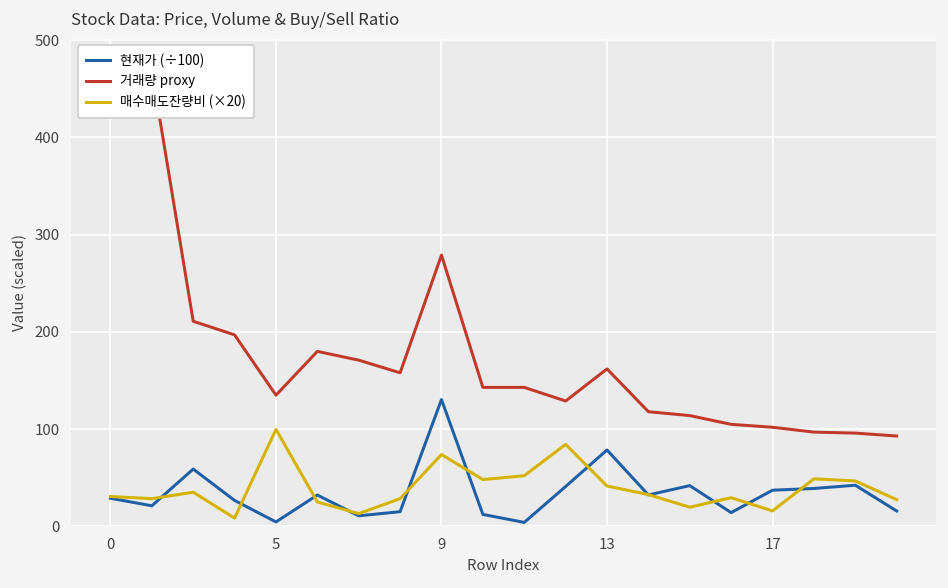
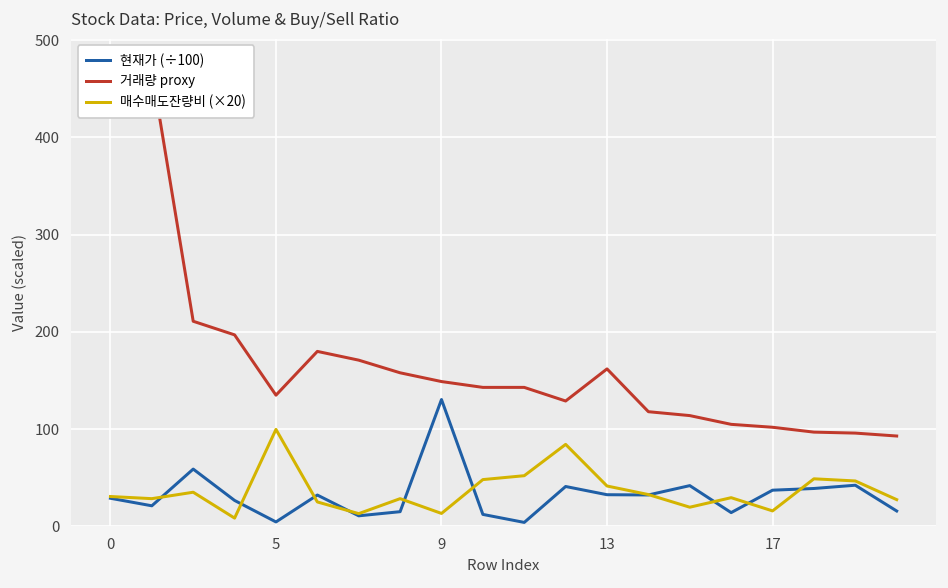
  {
    "현재가 (÷100)": {
      "5": 0,
      "9": 130,
-     "13": 80,
+     "13": 30,
      "17": 40
    },
    "거래량 proxy": {
      "5": 140,
-     "9": 280,
+     "9": 150,
      "13": 160,
      "17": 100
    },
    "매수매도잔량비 (×20)": {
      "5": 100,
-     "9": 70,
+     "9": 10,
      "13": 40,
      "17": 20
    }
  }
